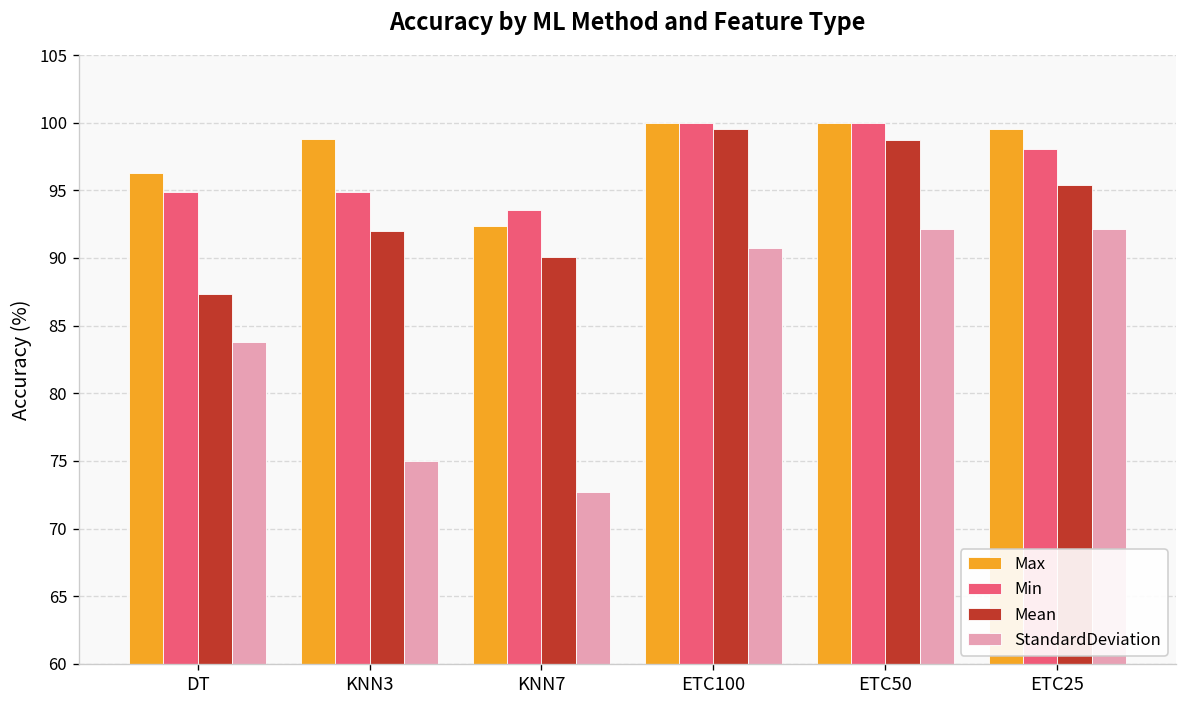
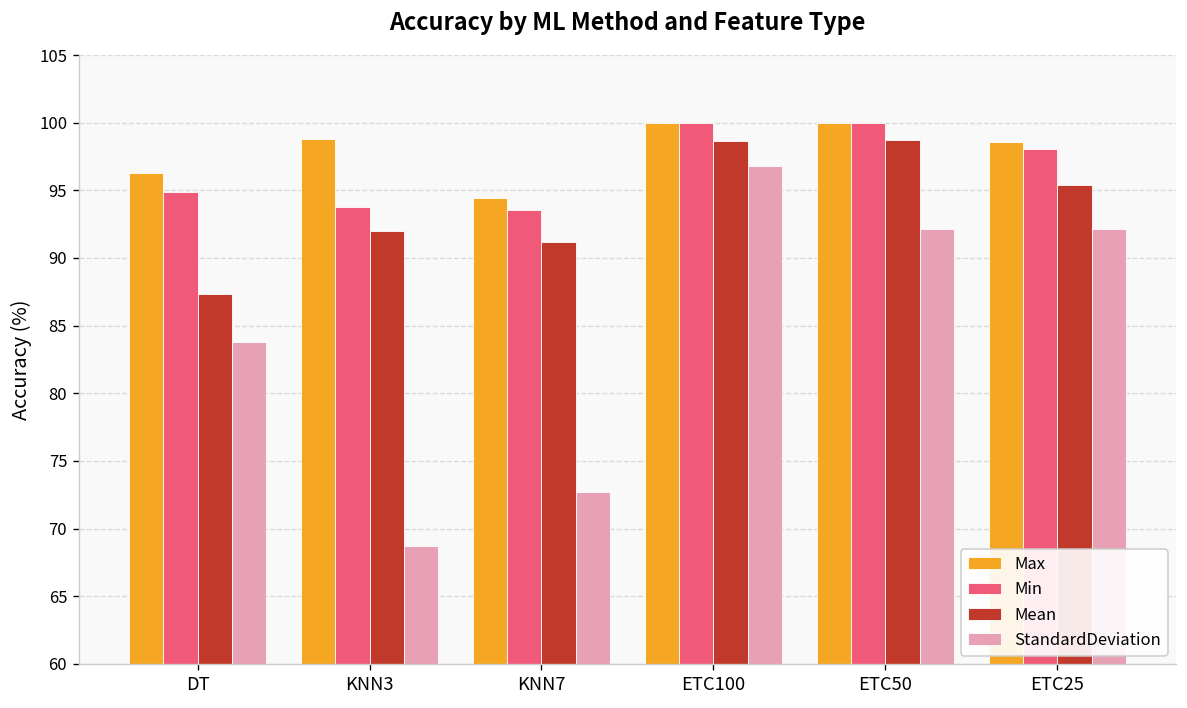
  {
    "Max": {
      "DT": 96.3,
      "KNN3": 98.8,
-     "KNN7": 92.4,
+     "KNN7": 94.4,
      "ETC100": 100.0,
      "ETC50": 100.0,
-     "ETC25": 99.5
+     "ETC25": 98.6
    },
    "Min": {
      "DT": 94.9,
-     "KNN3": 94.9,
+     "KNN3": 93.8,
      "KNN7": 93.5,
      "ETC100": 100.0,
      "ETC50": 100.0,
      "ETC25": 98.1
    },
    "Mean": {
      "DT": 87.4,
      "KNN3": 92.0,
-     "KNN7": 90.1,
-     "ETC100": 99.5,
+     "KNN7": 91.2,
+     "ETC100": 98.6,
      "ETC50": 98.7,
      "ETC25": 95.4
    },
    "StandardDeviation": {
      "DT": 83.8,
-     "KNN3": 75.0,
+     "KNN3": 68.7,
      "KNN7": 72.7,
-     "ETC100": 90.7,
+     "ETC100": 96.8,
      "ETC50": 92.1,
      "ETC25": 92.1
    }
  }
